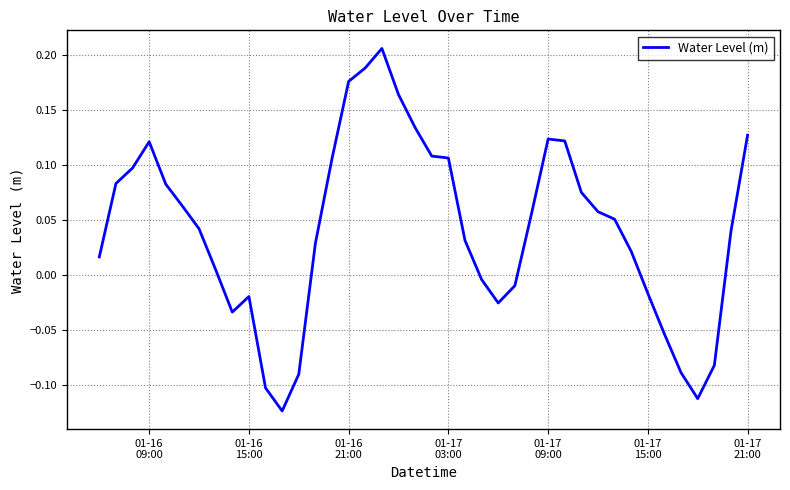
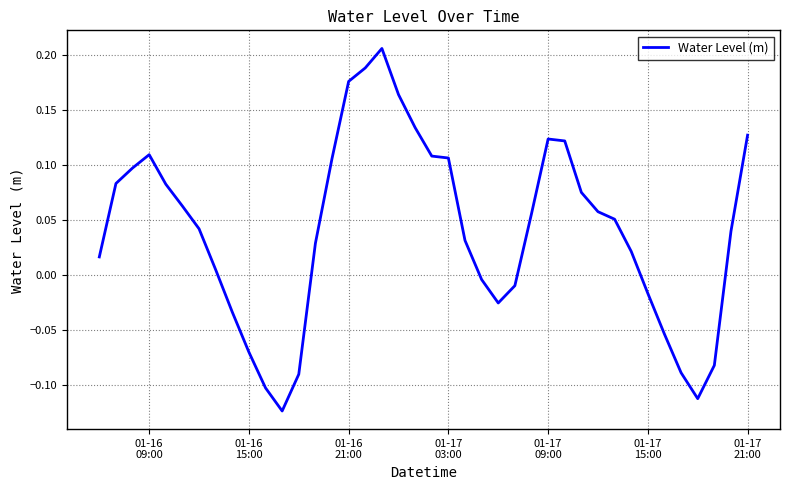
  {
-   "01-16 09:00": 0.121,
-   "01-16 15:00": -0.019,
+   "01-16 09:00": 0.110,
+   "01-16 15:00": -0.070,
    "01-16 21:00": 0.176,
    "01-17 03:00": 0.107,
    "01-17 09:00": 0.124,
    "01-17 15:00": -0.017,
    "01-17 21:00": 0.127
  }
